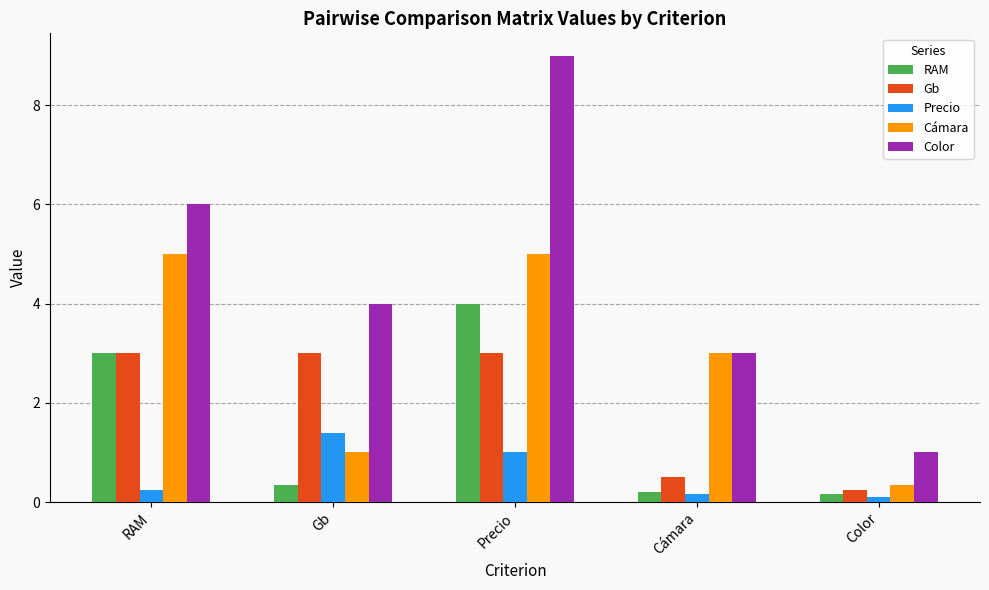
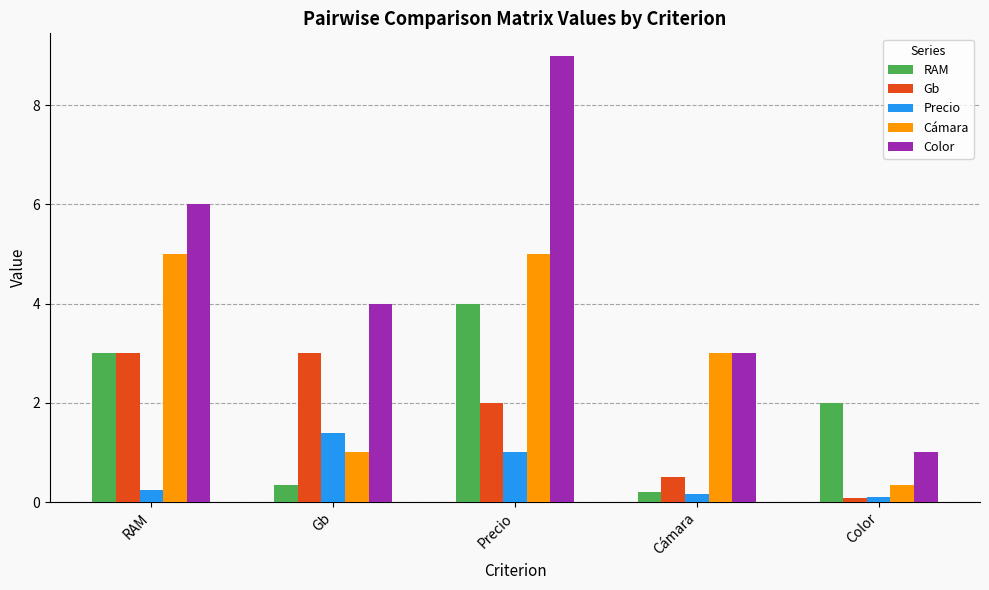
  {
    "RAM": {
      "RAM": 3.0,
      "Gb": 0.3,
      "Precio": 4.0,
      "Cámara": 0.2,
-     "Color": 0.2
+     "Color": 2.0
    },
    "Gb": {
      "RAM": 3.0,
      "Gb": 3.0,
-     "Precio": 3,
+     "Precio": 2,
      "Cámara": 0.5,
-     "Color": 0.3
+     "Color": 0.1
    },
    "Precio": {
      "RAM": 0.3,
      "Gb": 1.4,
      "Precio": 1.0,
      "Cámara": 0.2,
      "Color": 0.1
    },
    "Cámara": {
      "RAM": 5.0,
      "Gb": 1.0,
      "Precio": 5.0,
      "Cámara": 3.0,
      "Color": 0.3
    },
    "Color": {
      "RAM": 6.0,
      "Gb": 4.0,
      "Precio": 9.0,
      "Cámara": 3.0,
      "Color": 1.0
    }
  }
